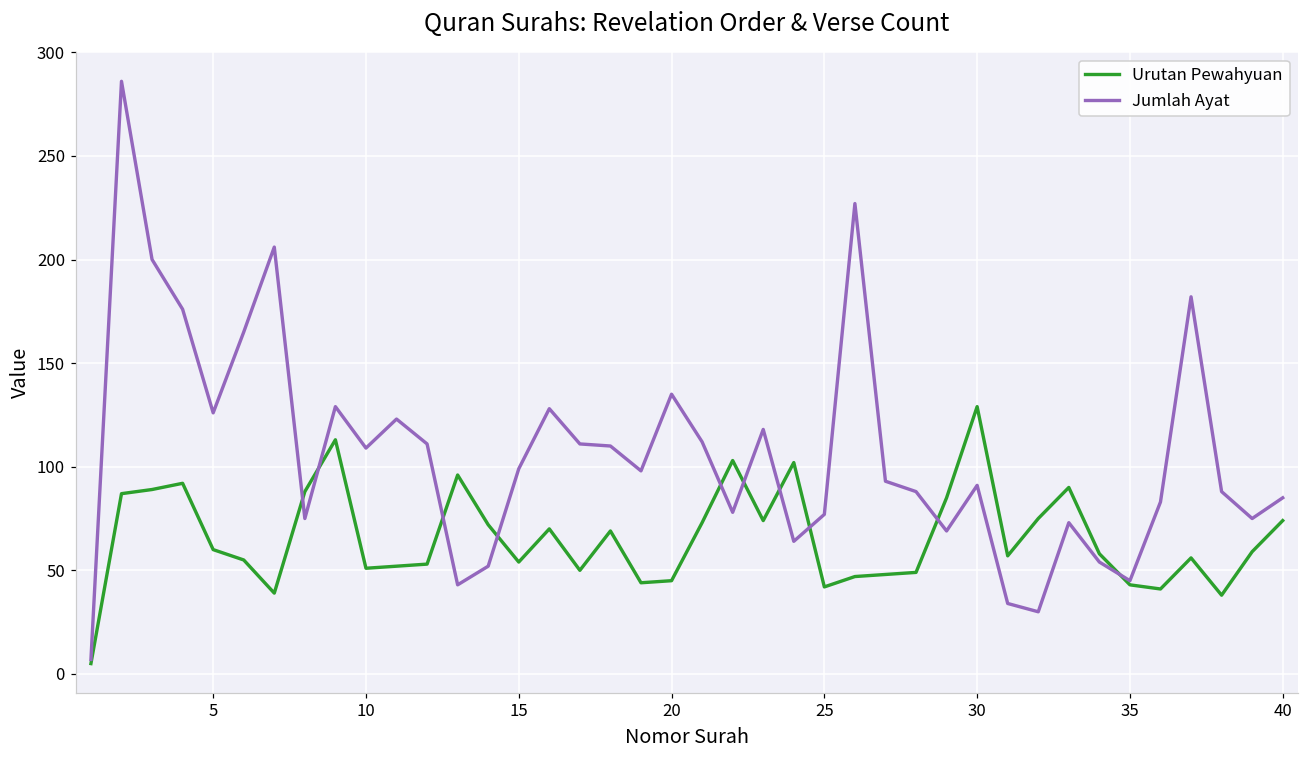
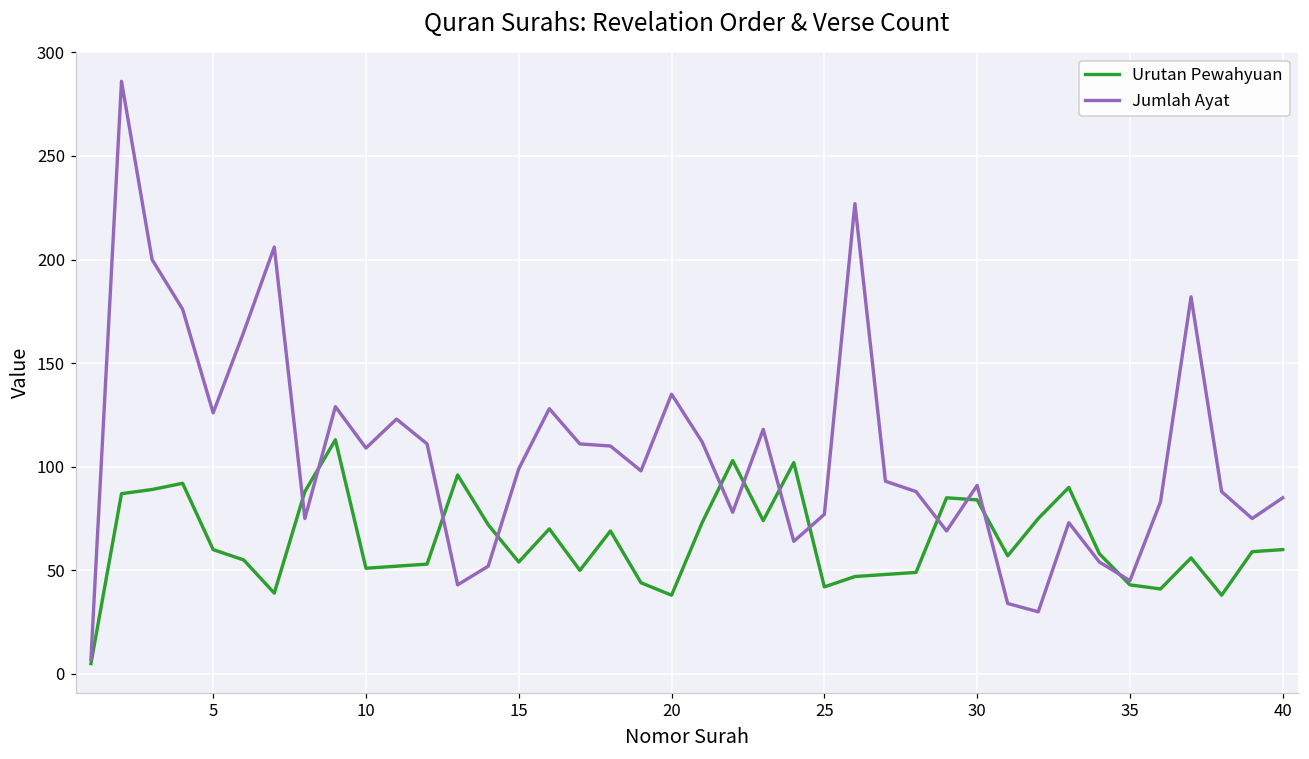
  {
    "Urutan Pewahyuan": {
      "5": 60,
      "10": 51,
      "15": 54,
-     "20": 45,
+     "20": 38,
      "25": 42,
-     "30": 129,
+     "30": 84,
      "35": 43,
-     "40": 74
+     "40": 60
    },
    "Jumlah Ayat": {
      "5": 126,
      "10": 109,
      "15": 99,
      "20": 135,
      "25": 77,
      "30": 91,
      "35": 45,
      "40": 85
    }
  }
